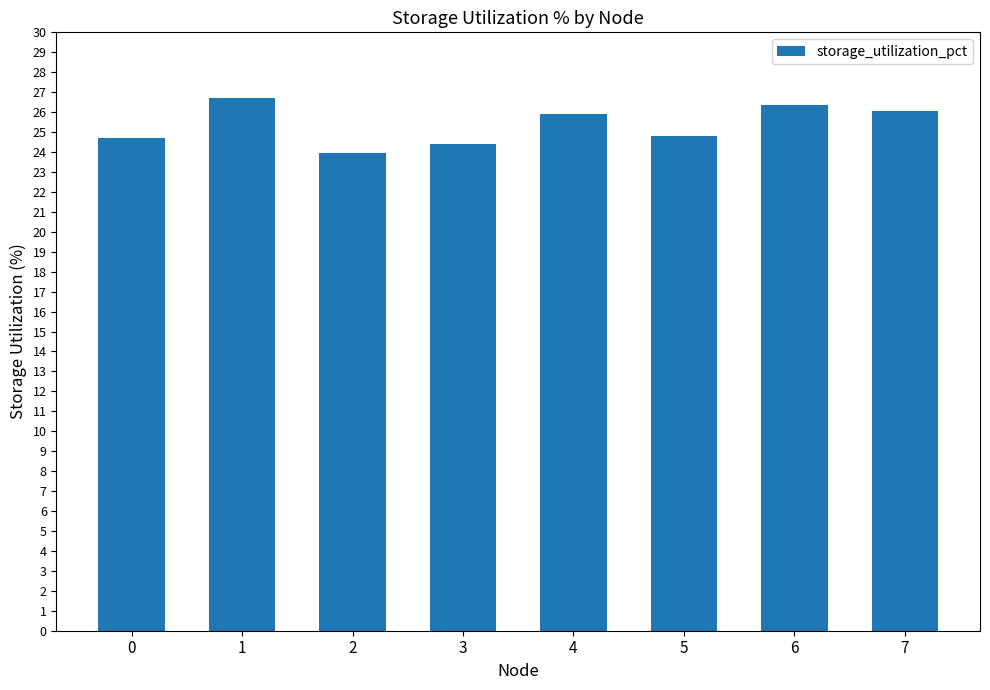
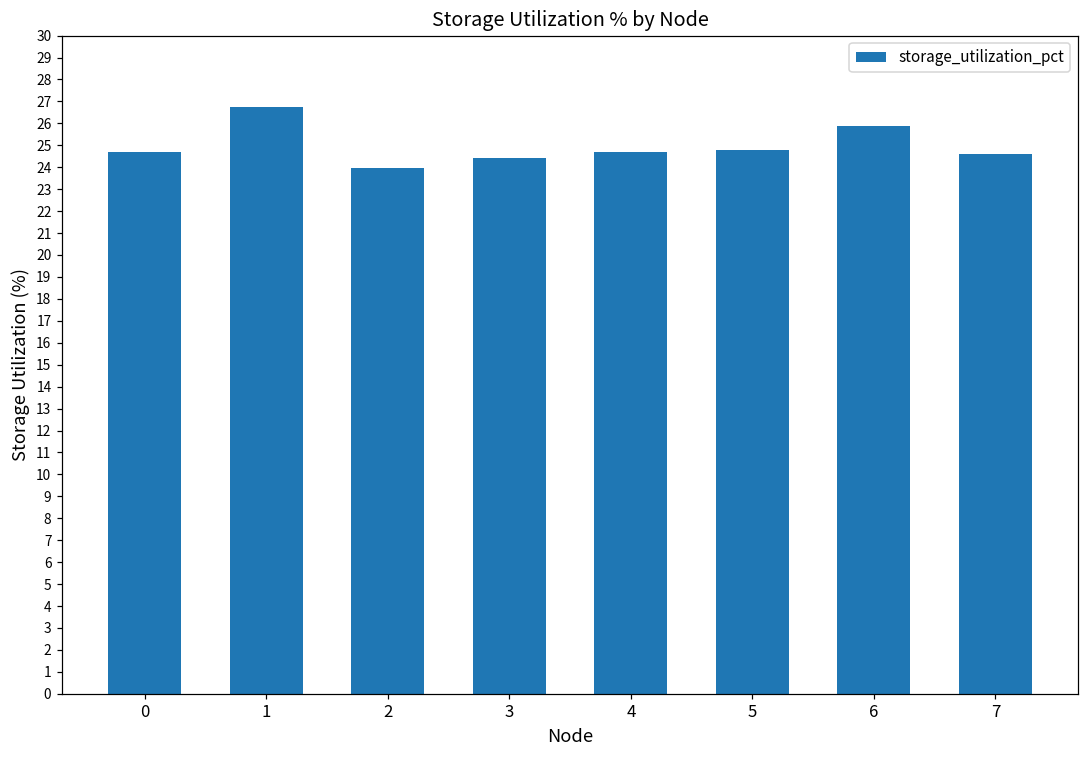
  {
    "0": 24.7,
    "1": 26.7,
    "2": 24.0,
    "3": 24.4,
-   "4": 25.9,
+   "4": 24.7,
    "5": 24.8,
-   "6": 26.4,
-   "7": 26.1
+   "6": 25.9,
+   "7": 24.6
  }
